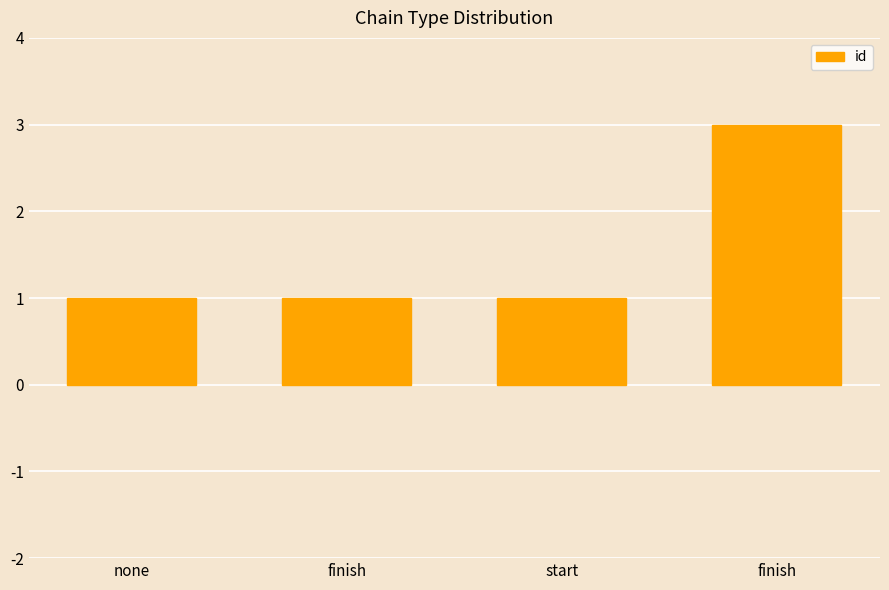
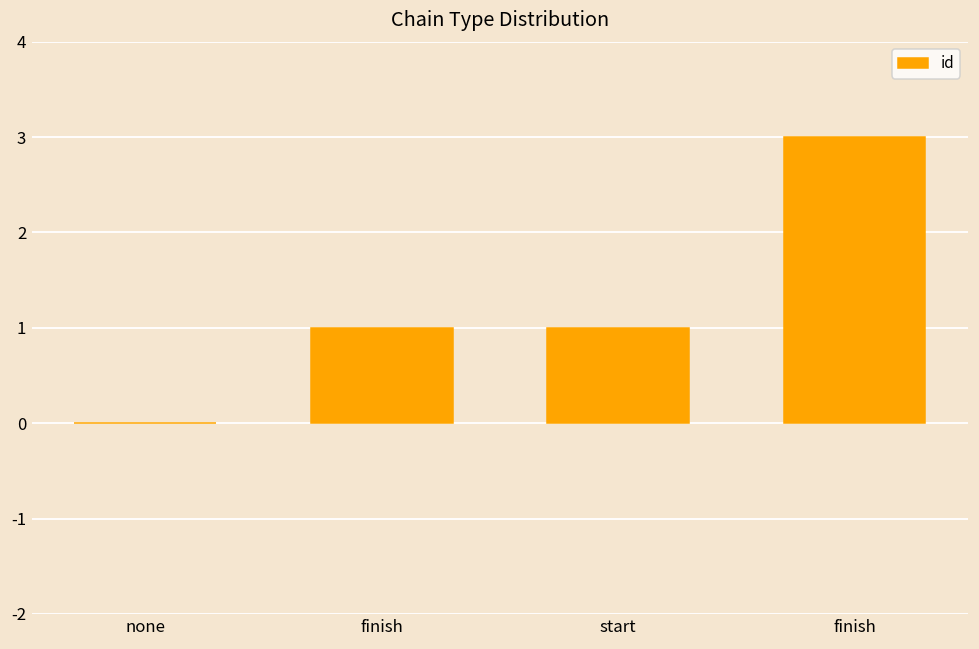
  {
-   "none": 1,
+   "none": 0,
    "start": 1
  }
